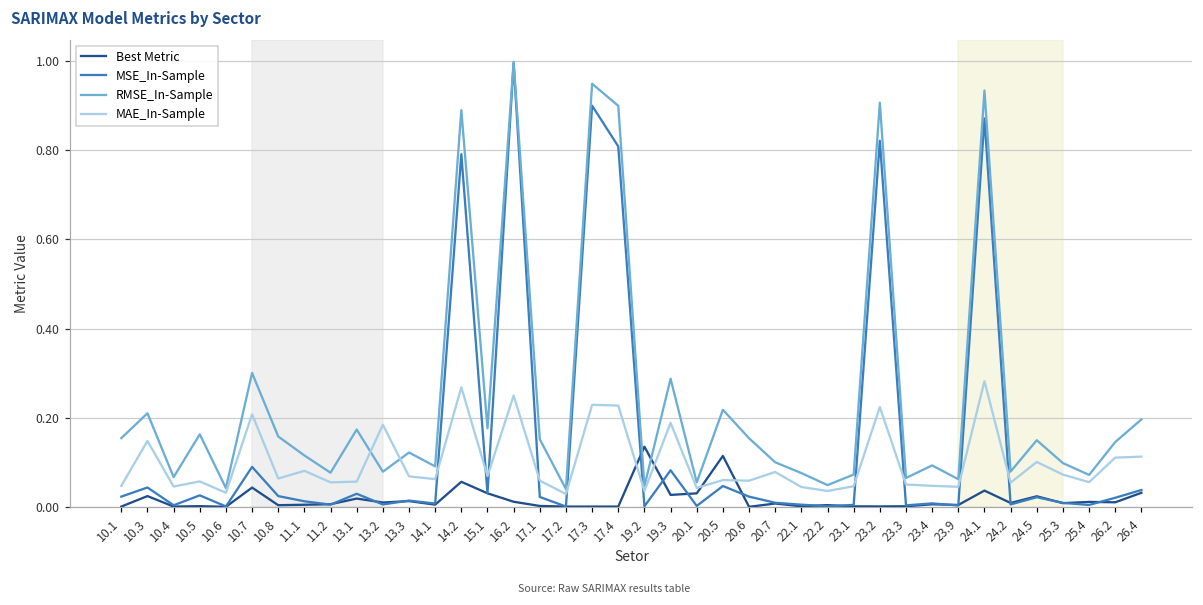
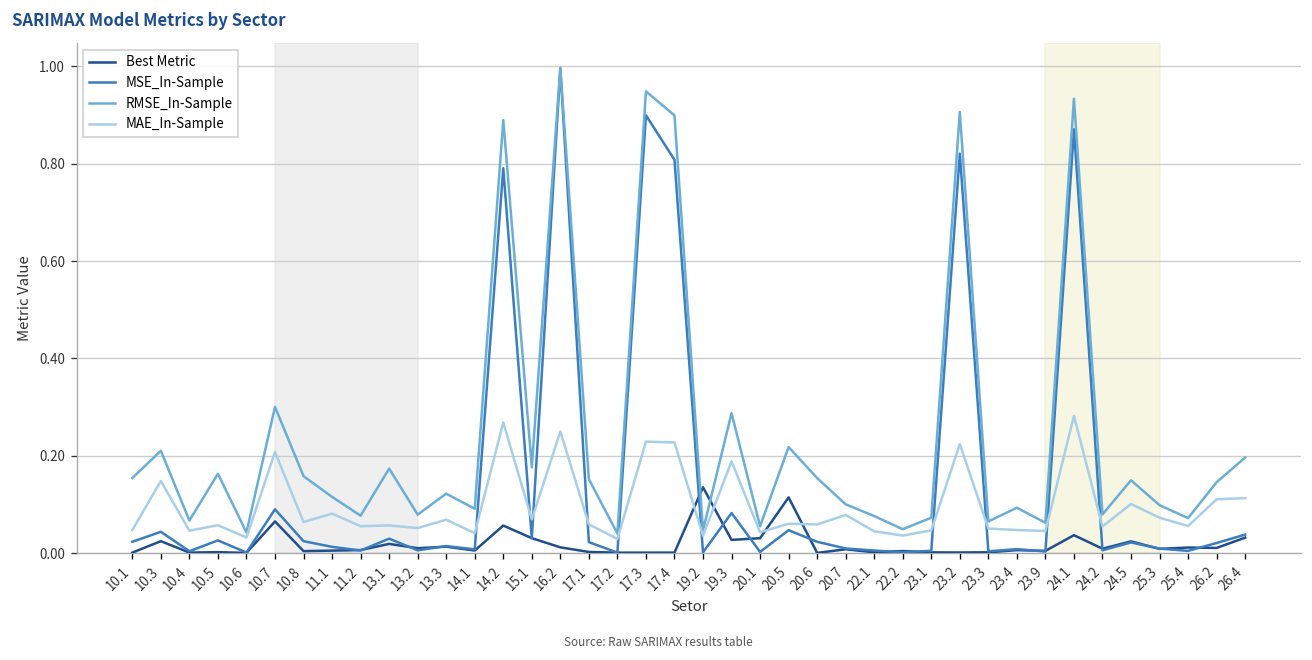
  {
    "Best Metric": {
      "10.1": 0.00,
      "10.3": 0.03,
      "10.5": 0.00,
-     "10.7": 0.04,
+     "10.7": 0.07,
      "10.8": 0.00,
      "11.1": 0.01,
      "13.1": 0.02,
      "14.2": 0.06,
      "16.2": 0.01,
      "17.1": 0.00,
      "17.3": 0.00,
      "17.4": 0.00,
      "19.2": 0.14,
      "19.3": 0.03,
      "20.1": 0.03,
      "20.5": 0.12,
      "20.6": 0.00,
      "23.2": 0.00,
      "24.1": 0.04,
      "25.4": 0.01,
      "26.2": 0.01
    },
    "MSE_In-Sample": {
      "10.1": 0.02,
      "10.3": 0.04,
      "10.5": 0.03,
      "10.7": 0.09,
      "10.8": 0.03,
      "11.1": 0.01,
      "13.1": 0.03,
      "14.2": 0.79,
      "17.1": 0.02,
      "17.3": 0.90,
      "17.4": 0.81,
      "19.2": 0.00,
      "19.3": 0.08,
      "20.1": 0.00,
      "20.5": 0.05,
      "20.6": 0.02,
      "23.2": 0.82,
      "24.1": 0.87,
      "25.4": 0.01,
      "26.2": 0.02
    },
    "RMSE_In-Sample": {
      "10.1": 0.15,
      "10.3": 0.21,
      "10.4": 0.07,
      "10.5": 0.16,
      "10.6": 0.04,
      "10.7": 0.30,
      "10.8": 0.16,
      "11.1": 0.12,
      "11.2": 0.08,
      "13.1": 0.17,
      "13.2": 0.08,
      "13.3": 0.12,
      "14.1": 0.09,
      "14.2": 0.89,
      "15.1": 0.18,
      "17.1": 0.15,
      "17.2": 0.04,
      "17.3": 0.95,
      "17.4": 0.90,
      "19.2": 0.05,
      "19.3": 0.29,
      "20.1": 0.06,
      "20.5": 0.22,
      "20.6": 0.15,
      "20.7": 0.10,
      "22.1": 0.08,
      "22.2": 0.05,
      "23.1": 0.07,
      "23.2": 0.91,
      "23.3": 0.07,
      "23.4": 0.09,
      "23.9": 0.06,
      "24.1": 0.93,
      "24.2": 0.08,
      "24.5": 0.15,
      "25.3": 0.10,
      "25.4": 0.07,
      "26.2": 0.15,
      "26.4": 0.20
    },
    "MAE_In-Sample": {
      "10.1": 0.05,
      "10.3": 0.15,
      "10.4": 0.05,
      "10.5": 0.06,
      "10.6": 0.03,
      "10.7": 0.21,
      "10.8": 0.06,
      "11.1": 0.08,
      "11.2": 0.06,
      "13.1": 0.06,
-     "13.2": 0.18,
+     "13.2": 0.05,
      "13.3": 0.07,
-     "14.1": 0.06,
+     "14.1": 0.04,
      "14.2": 0.27,
      "15.1": 0.07,
      "16.2": 0.25,
      "17.1": 0.06,
      "17.2": 0.03,
      "17.3": 0.23,
      "17.4": 0.23,
      "19.2": 0.04,
      "19.3": 0.19,
      "20.1": 0.04,
      "20.5": 0.06,
      "20.6": 0.06,
      "20.7": 0.08,
      "22.1": 0.05,
      "22.2": 0.04,
      "23.1": 0.05,
      "23.2": 0.22,
      "23.3": 0.05,
      "23.4": 0.05,
      "23.9": 0.05,
      "24.1": 0.28,
      "24.2": 0.06,
      "24.5": 0.10,
      "25.3": 0.07,
      "25.4": 0.06,
      "26.2": 0.11,
      "26.4": 0.11
    }
  }
